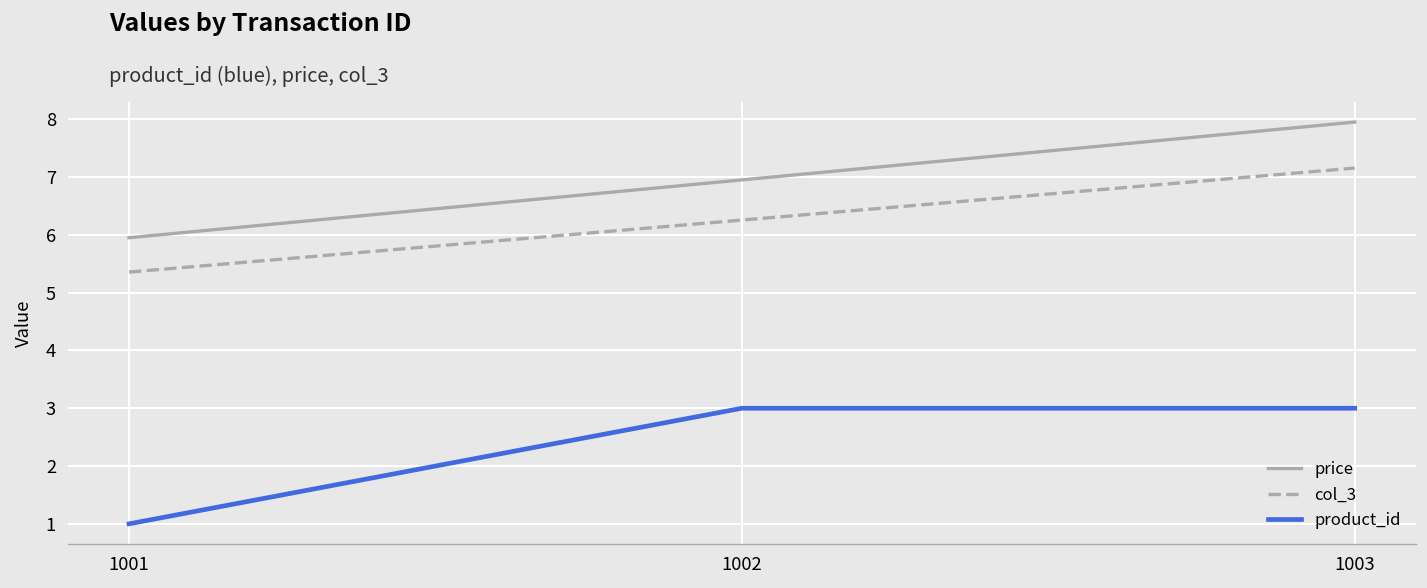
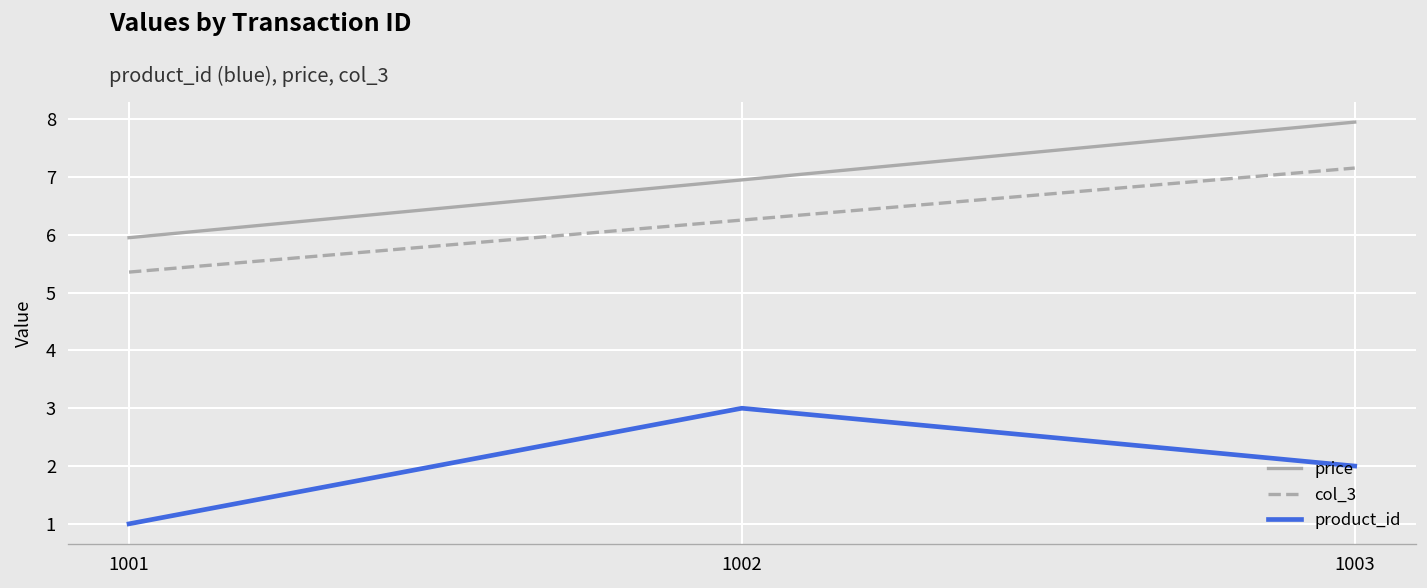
  {
    "product_id": {
      "1001": 1,
      "1002": 3,
-     "1003": 3
+     "1003": 2
    }
  }
